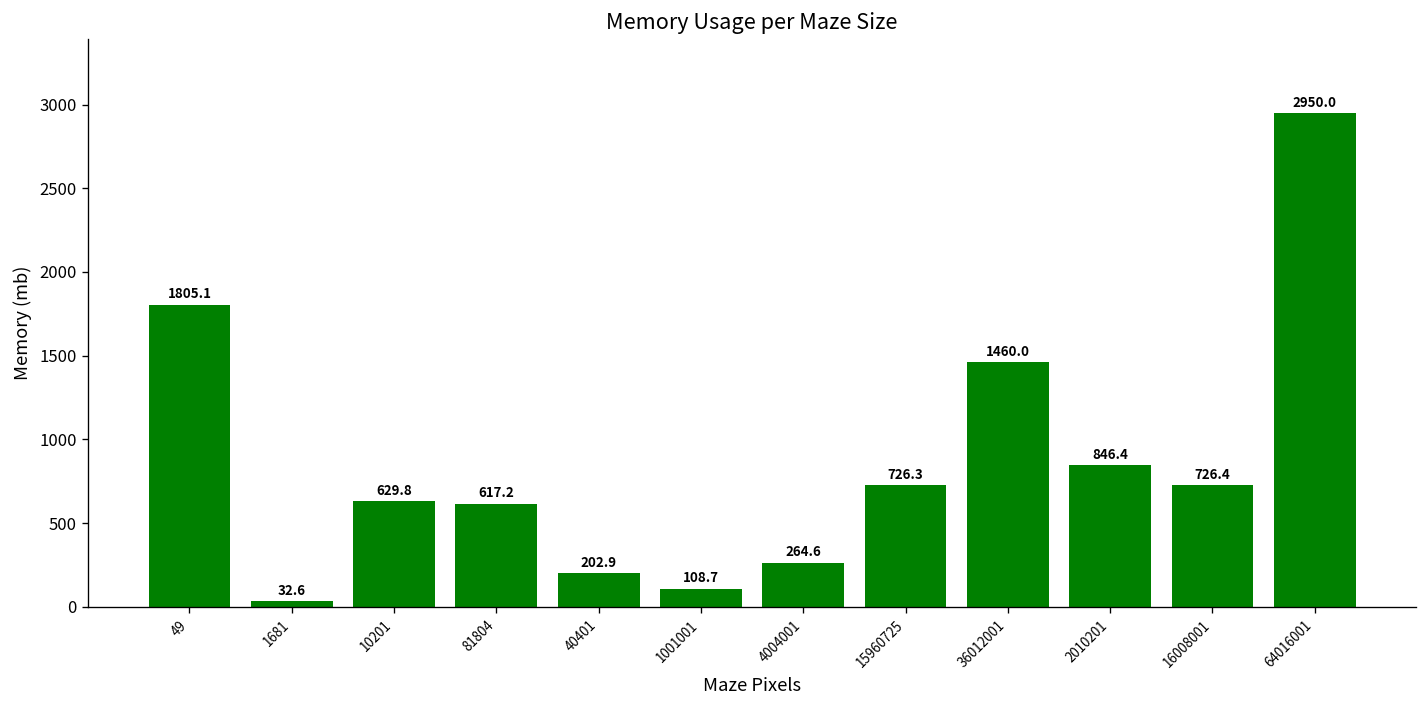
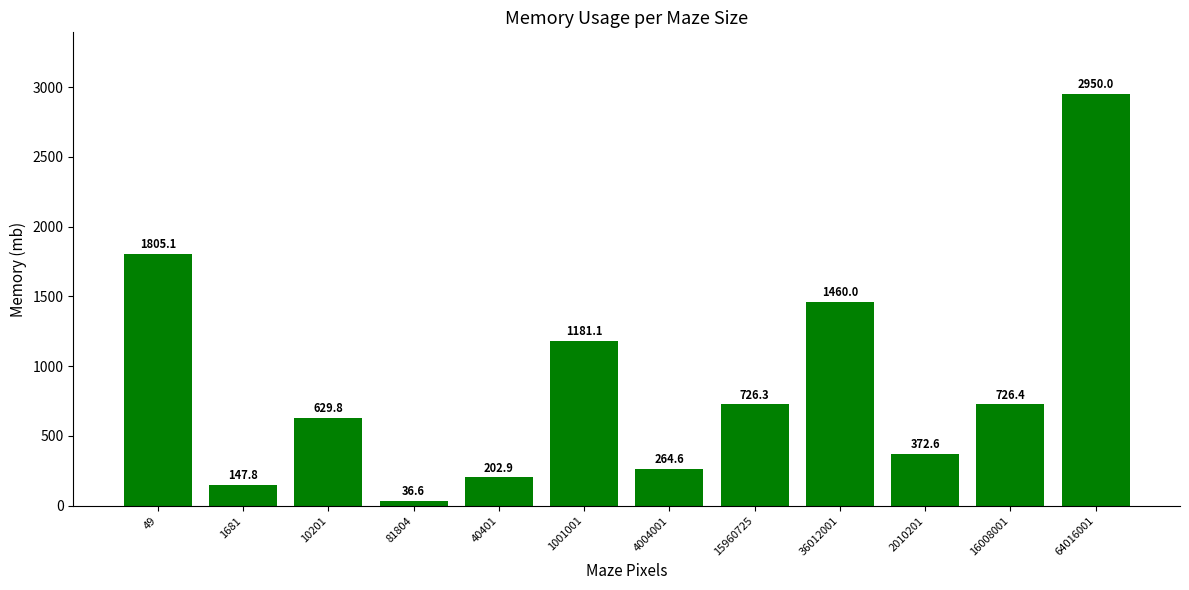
  {
    "49": 1805.1,
-   "1681": 32.6,
+   "1681": 147.8,
    "10201": 629.8,
-   "81804": 617.2,
+   "81804": 36.6,
    "40401": 202.9,
-   "1001001": 108.7,
+   "1001001": 1181.1,
    "4004001": 264.6,
    "15960725": 726.3,
    "36012001": 1460.0,
-   "2010201": 846.4,
+   "2010201": 372.6,
    "16008001": 726.4,
    "64016001": 2950.0
  }
